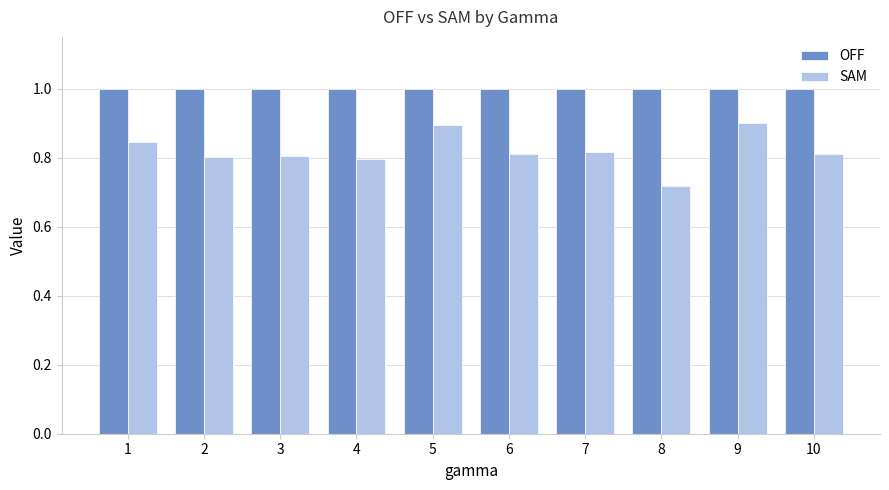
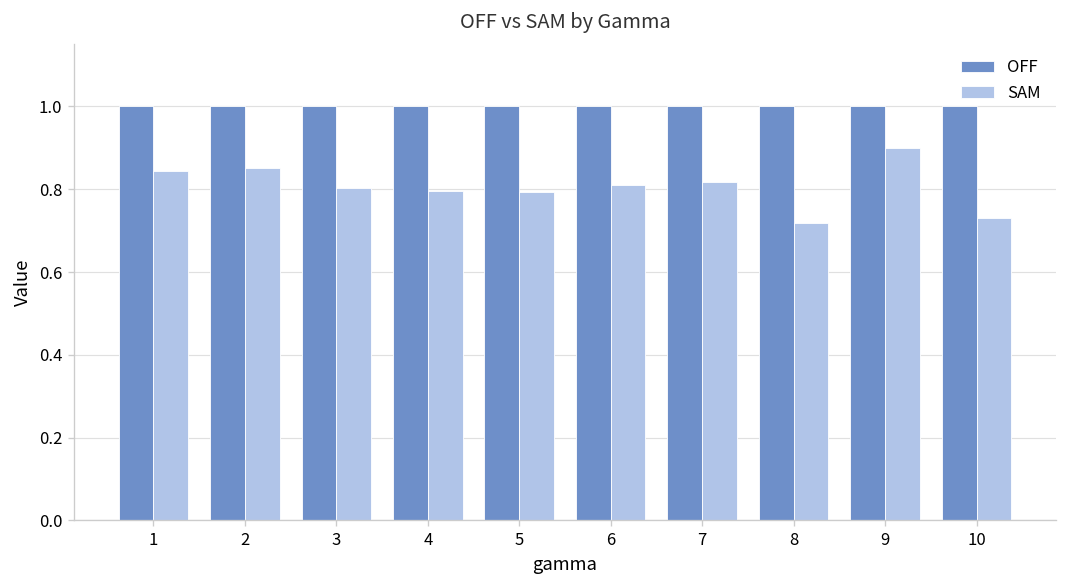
  {
    "OFF": {
      "1": 1.00,
      "2": 1.00,
      "3": 1.00,
      "4": 1.00,
      "5": 1.00,
      "6": 1.00,
      "7": 1.00,
      "8": 1.00,
      "9": 1.00,
      "10": 1.00
    },
    "SAM": {
      "1": 0.84,
-     "2": 0.80,
+     "2": 0.85,
      "3": 0.80,
      "4": 0.80,
-     "5": 0.90,
+     "5": 0.79,
      "6": 0.81,
      "7": 0.82,
      "8": 0.72,
      "9": 0.90,
-     "10": 0.81
+     "10": 0.73
    }
  }
